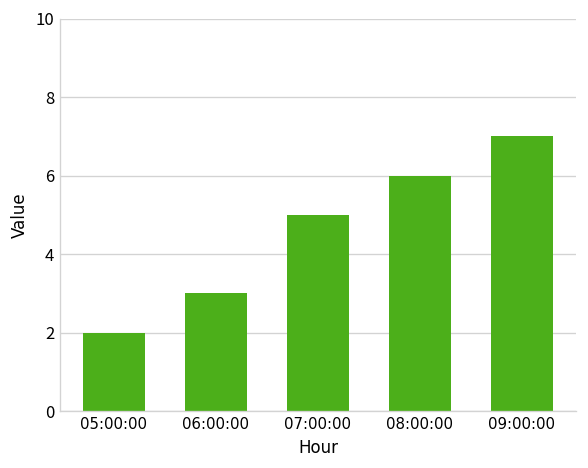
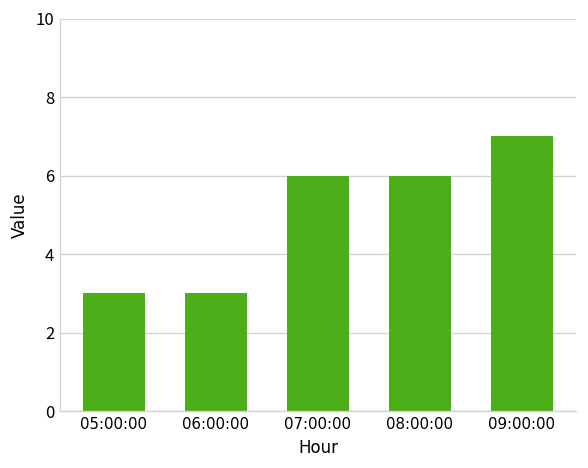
  {
-   "05:00:00": 2,
+   "05:00:00": 3,
    "06:00:00": 3,
-   "07:00:00": 5,
+   "07:00:00": 6,
    "08:00:00": 6,
    "09:00:00": 7
  }
